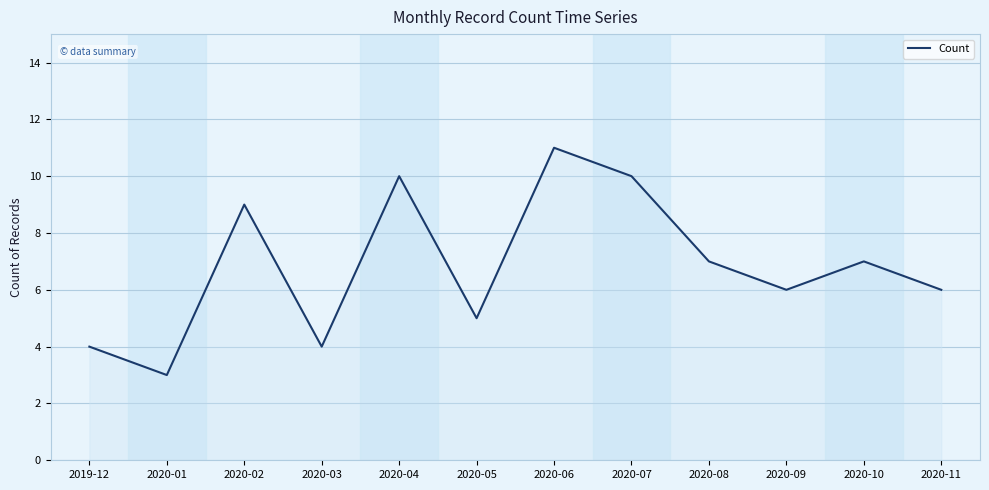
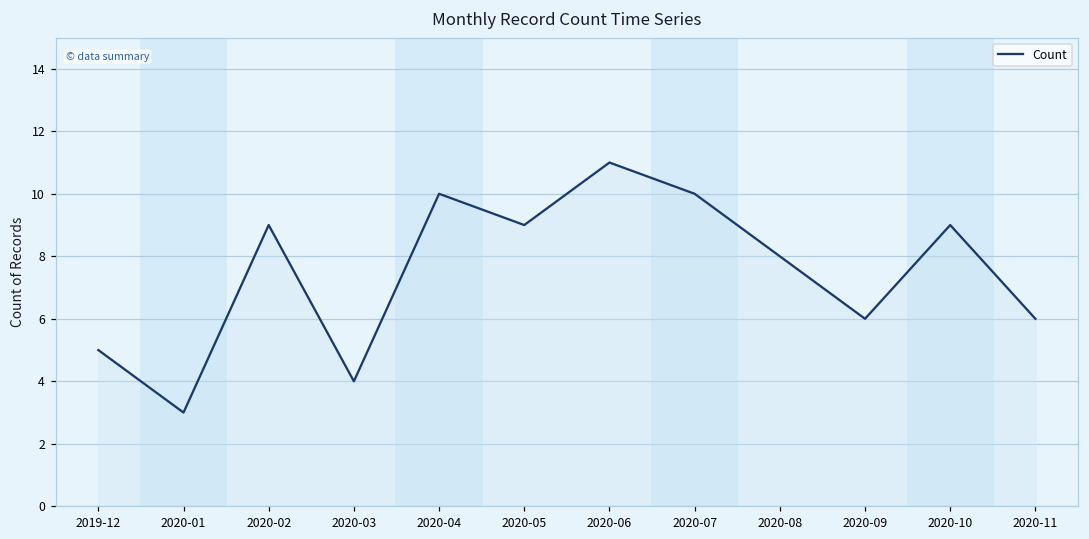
  {
-   "2019-12": 4,
+   "2019-12": 5,
    "2020-01": 3,
    "2020-02": 9,
    "2020-03": 4,
    "2020-04": 10,
-   "2020-05": 5,
+   "2020-05": 9,
    "2020-06": 11,
    "2020-07": 10,
-   "2020-08": 7,
+   "2020-08": 8,
    "2020-09": 6,
-   "2020-10": 7,
+   "2020-10": 9,
    "2020-11": 6
  }
